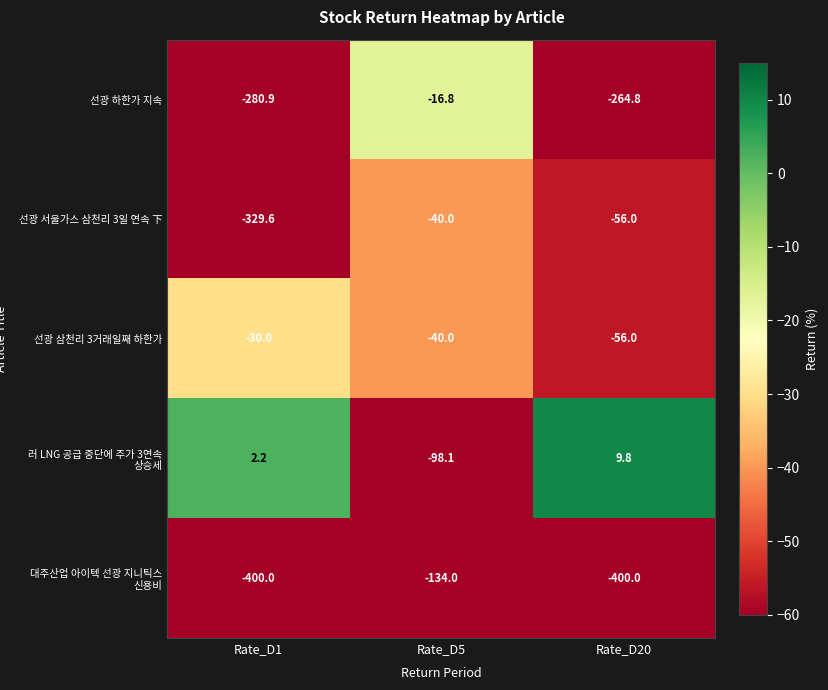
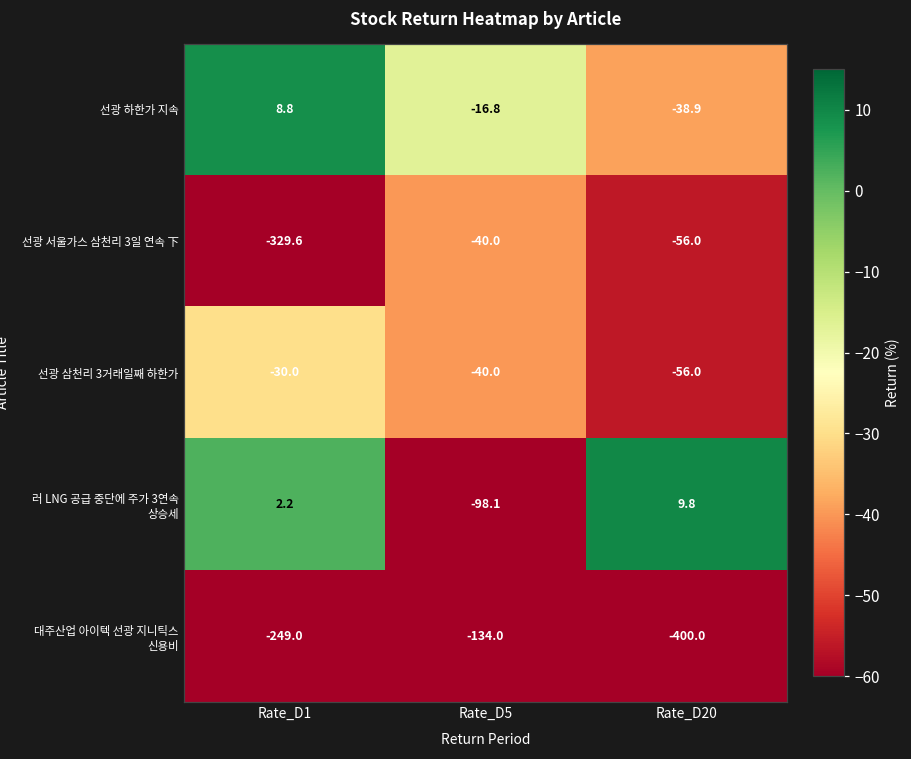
  {
    "선광 하한가 지속": {
-     "Rate_D1": -280.9,
+     "Rate_D1": 8.8,
      "Rate_D5": -16.8,
-     "Rate_D20": -264.8
+     "Rate_D20": -38.9
    },
    "선광 서울가스 삼천리 3일 연속 下": {
      "Rate_D1": -329.6,
      "Rate_D5": -40.0,
      "Rate_D20": -56.0
    },
    "선광 삼천리 3거래일째 하한가": {
      "Rate_D1": -30.0,
      "Rate_D5": -40.0,
      "Rate_D20": -56.0
    },
    "러 LNG 공급 중단에 주가 3연속 상승세": {
      "Rate_D1": 2.2,
      "Rate_D5": -98.1,
      "Rate_D20": 9.8
    },
    "대주산업 아이텍 선광 지니틱스 신용비": {
-     "Rate_D1": -400.0,
+     "Rate_D1": -249.0,
      "Rate_D5": -134.0,
      "Rate_D20": -400.0
    }
  }
